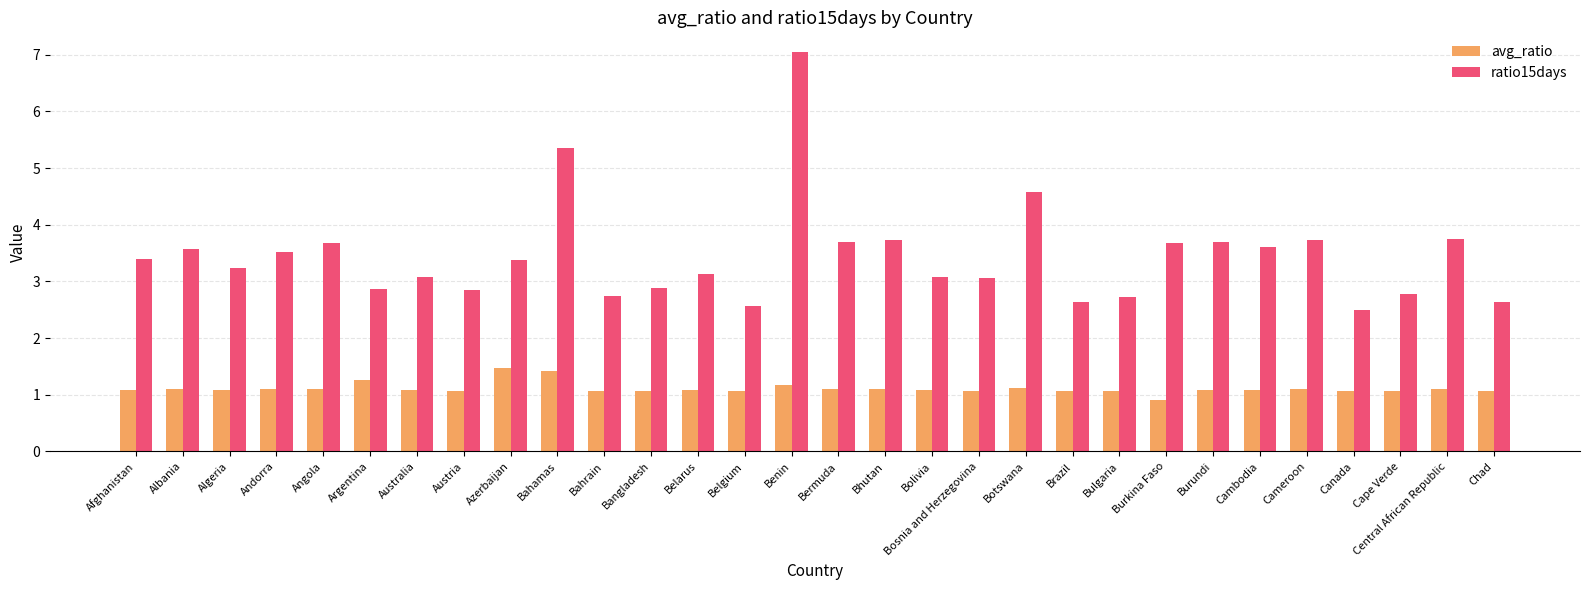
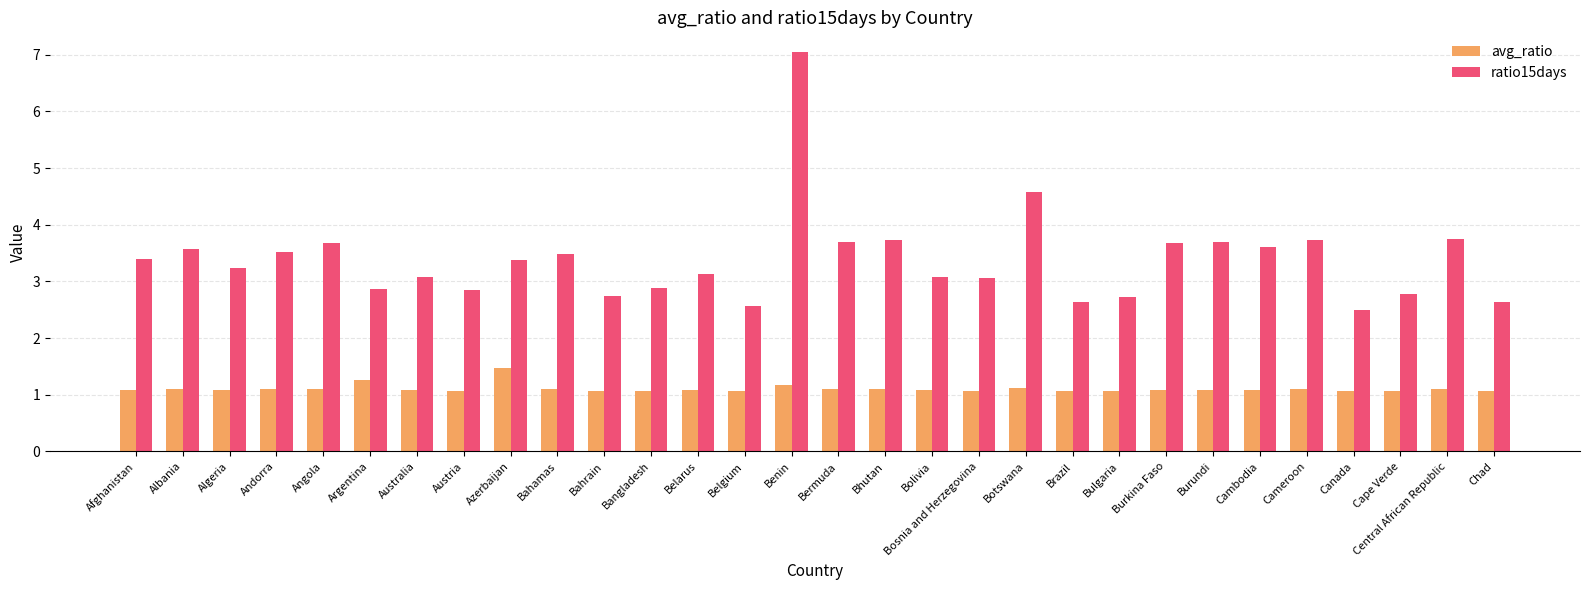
  {
    "avg_ratio": {
      "Afghanistan": 1.1,
      "Albania": 1.1,
      "Algeria": 1.1,
      "Andorra": 1.1,
      "Angola": 1.1,
      "Argentina": 1.3,
      "Australia": 1.1,
      "Austria": 1.1,
      "Azerbaijan": 1.5,
-     "Bahamas": 1.4,
+     "Bahamas": 1.1,
      "Bahrain": 1.1,
      "Bangladesh": 1.1,
      "Belarus": 1.1,
      "Belgium": 1.1,
      "Benin": 1.2,
      "Bermuda": 1.1,
      "Bhutan": 1.1,
      "Bolivia": 1.1,
      "Bosnia and Herzegovina": 1.1,
      "Botswana": 1.1,
      "Brazil": 1.1,
      "Bulgaria": 1.1,
-     "Burkina Faso": 0.9,
+     "Burkina Faso": 1.1,
      "Burundi": 1.1,
      "Cambodia": 1.1,
      "Cameroon": 1.1,
      "Canada": 1.1,
      "Cape Verde": 1.1,
      "Central African Republic": 1.1,
      "Chad": 1.1
    },
    "ratio15days": {
      "Afghanistan": 3.4,
      "Albania": 3.6,
      "Algeria": 3.2,
      "Andorra": 3.5,
      "Angola": 3.7,
      "Argentina": 2.9,
      "Australia": 3.1,
      "Austria": 2.8,
      "Azerbaijan": 3.4,
-     "Bahamas": 5.3,
+     "Bahamas": 3.5,
      "Bahrain": 2.8,
      "Bangladesh": 2.9,
      "Belarus": 3.1,
      "Belgium": 2.6,
      "Benin": 7.0,
      "Bermuda": 3.7,
      "Bhutan": 3.7,
      "Bolivia": 3.1,
      "Bosnia and Herzegovina": 3.1,
      "Botswana": 4.6,
      "Brazil": 2.6,
      "Bulgaria": 2.7,
      "Burkina Faso": 3.7,
      "Burundi": 3.7,
      "Cambodia": 3.6,
      "Cameroon": 3.7,
      "Canada": 2.5,
      "Cape Verde": 2.8,
      "Central African Republic": 3.7,
      "Chad": 2.6
    }
  }
